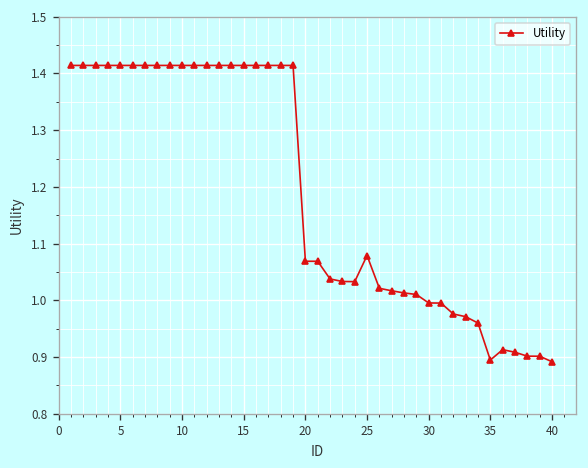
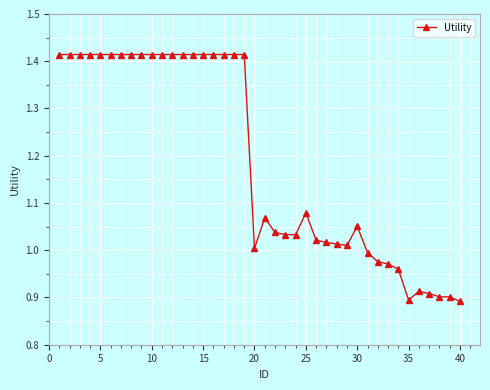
  {
    "5": 1.41,
    "10": 1.41,
    "15": 1.41,
-   "20": 1.07,
+   "20": 1.00,
    "25": 1.08,
-   "30": 1.00,
+   "30": 1.05,
    "35": 0.89,
    "40": 0.89
  }
